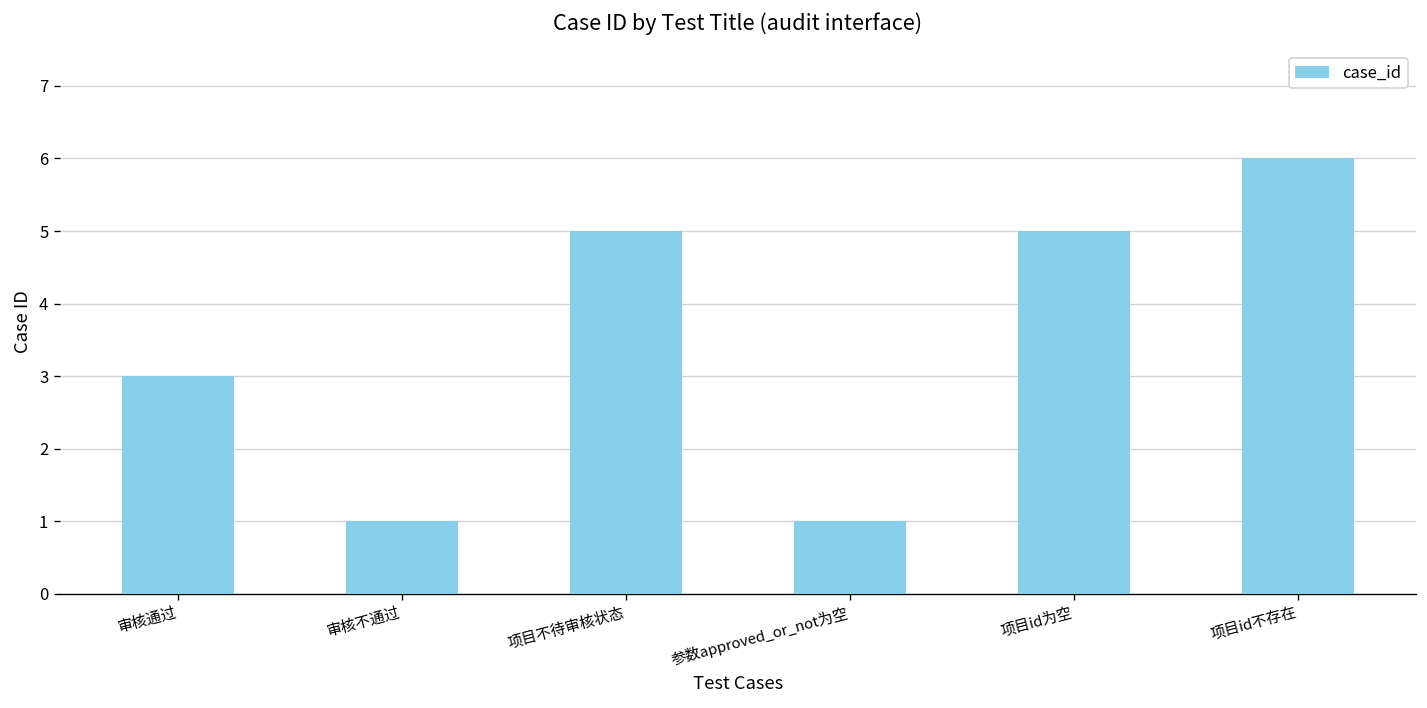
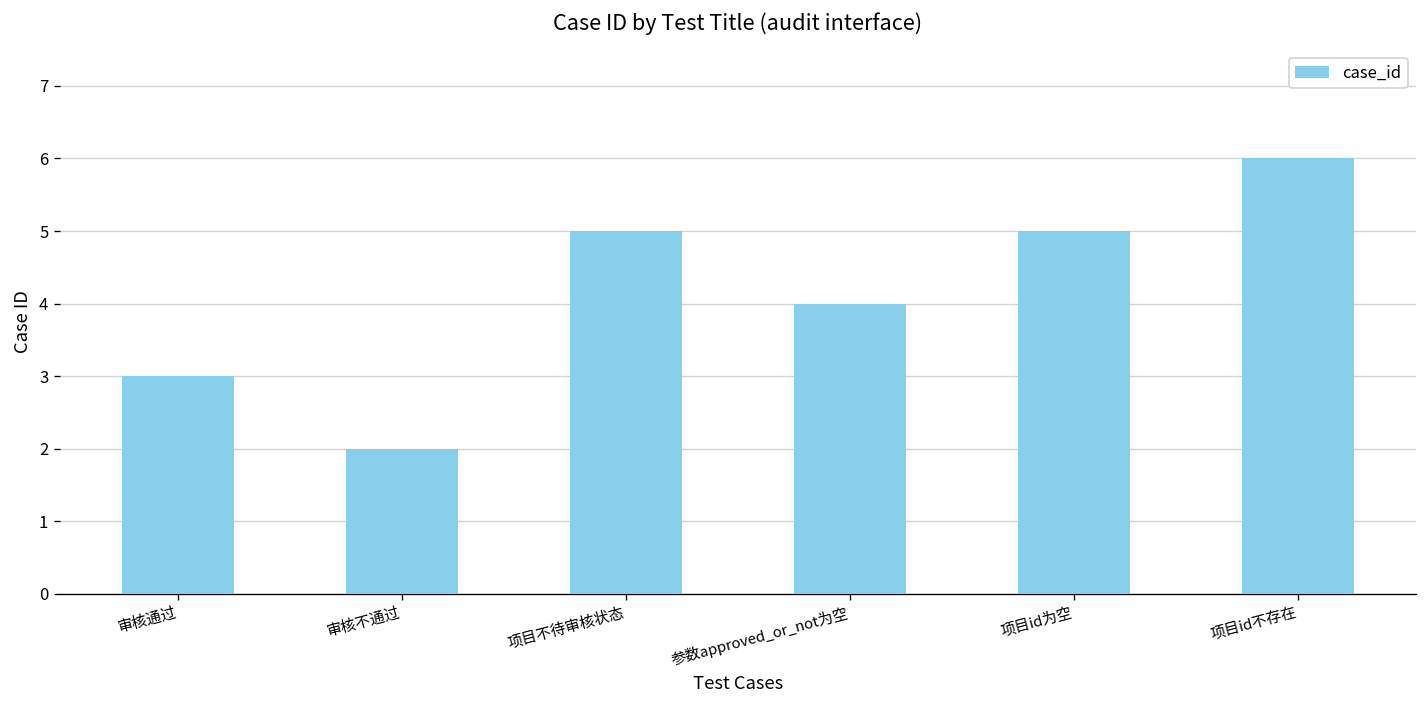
  {
    "审核通过": 3,
-   "审核不通过": 1,
+   "审核不通过": 2,
    "项目不待审核状态": 5,
-   "参数approved_or_not为空": 1,
+   "参数approved_or_not为空": 4,
    "项目id为空": 5,
    "项目id不存在": 6
  }
